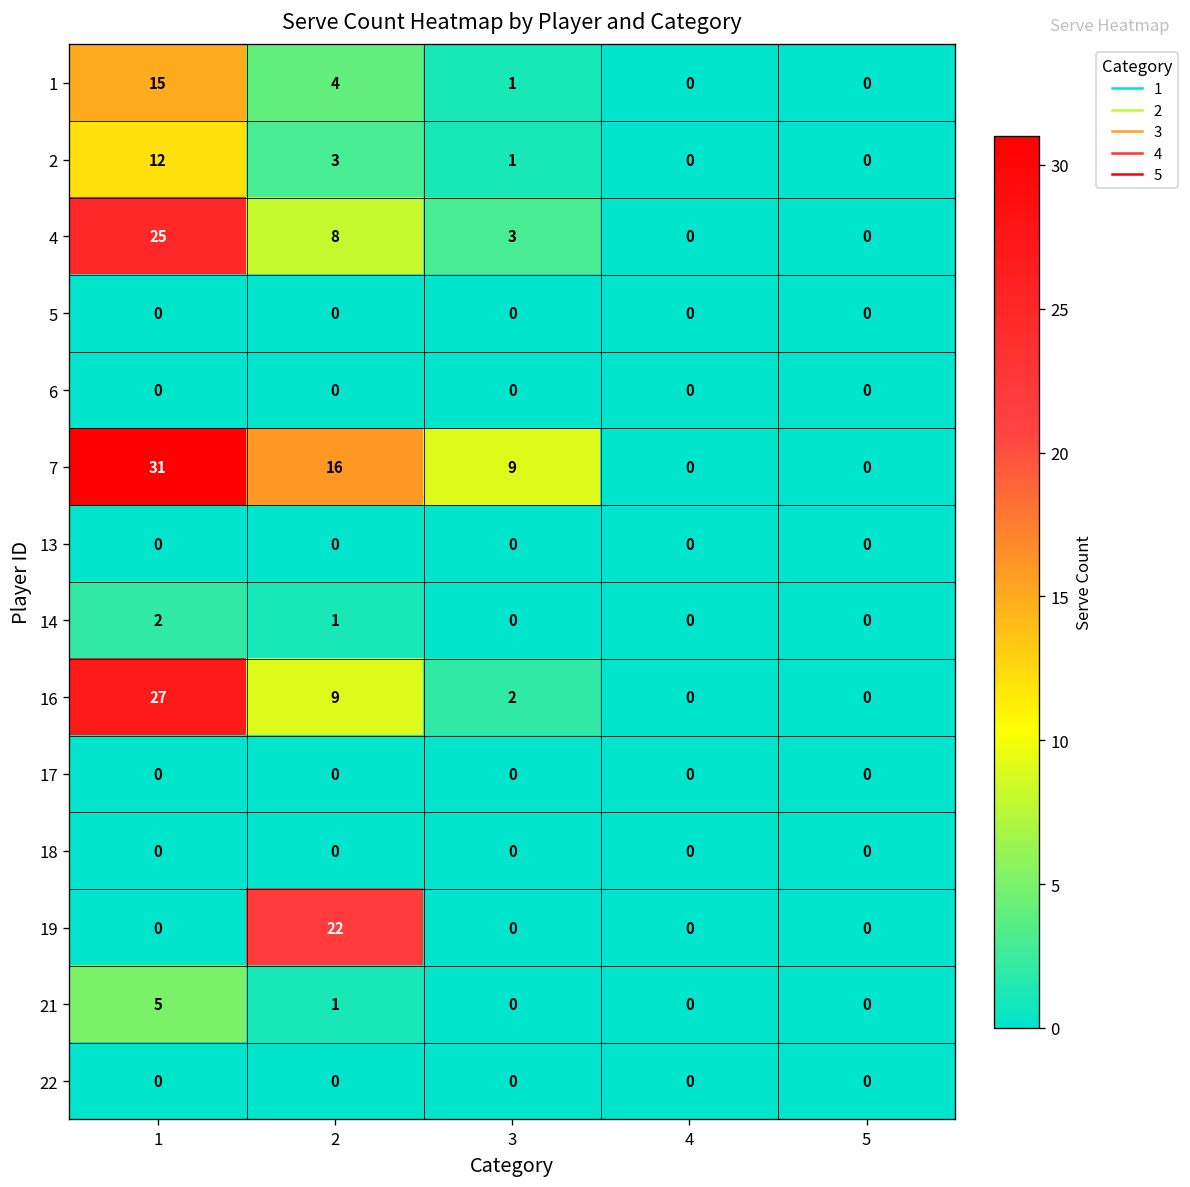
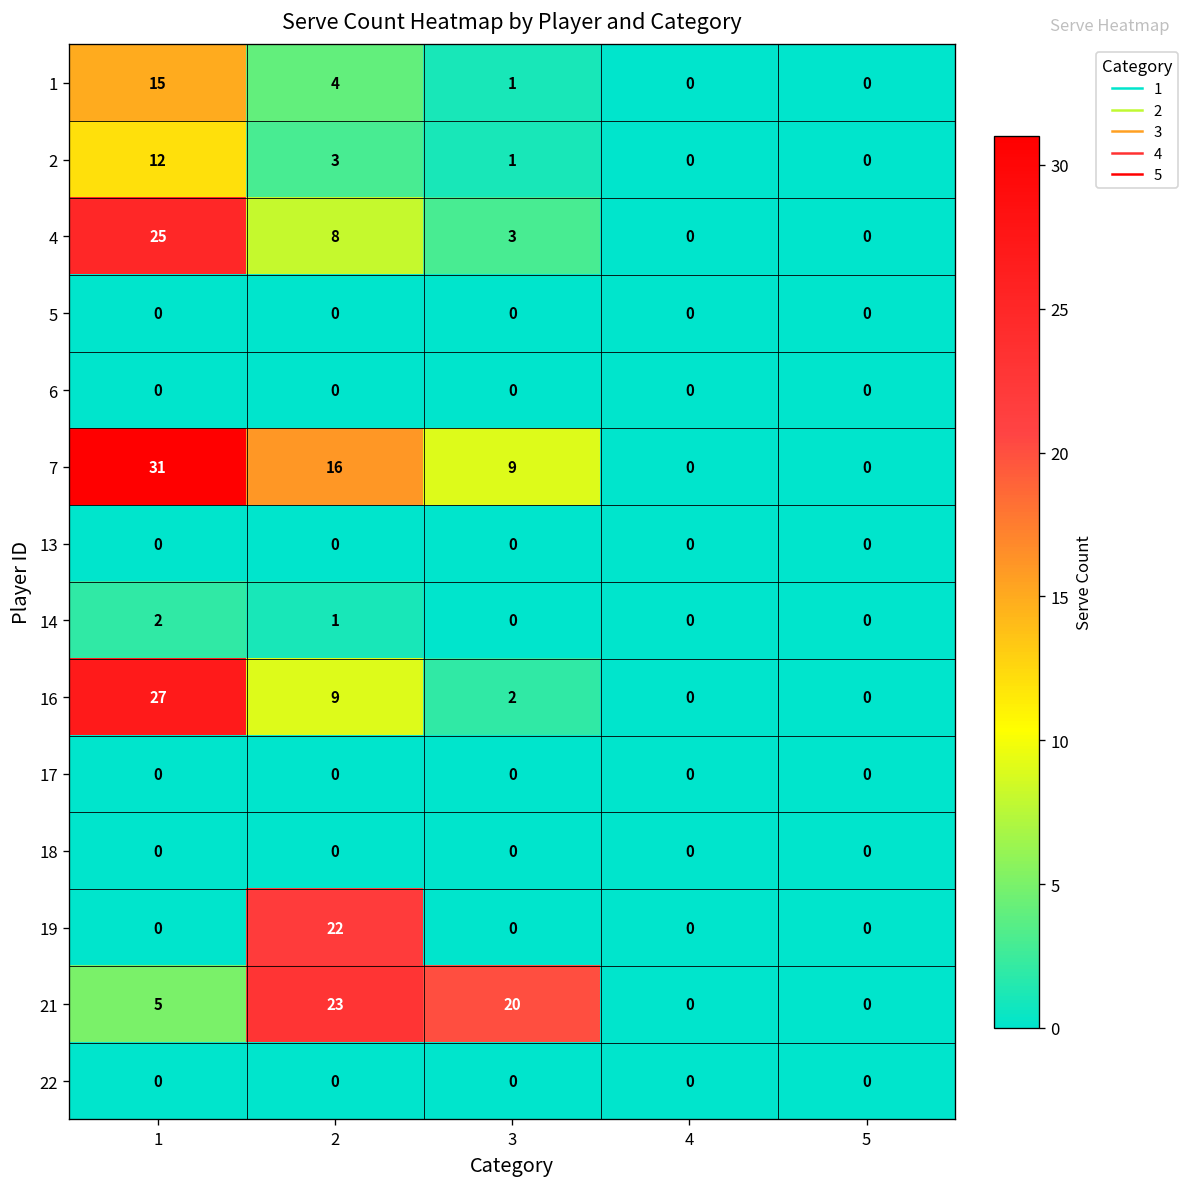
  {
    "1": {
      "1": 15,
      "2": 4,
      "3": 1,
      "4": 0,
      "5": 0
    },
    "2": {
      "1": 12,
      "2": 3,
      "3": 1,
      "4": 0,
      "5": 0
    },
    "4": {
      "1": 25,
      "2": 8,
      "3": 3,
      "4": 0,
      "5": 0
    },
    "5": {
      "1": 0,
      "2": 0,
      "3": 0,
      "4": 0,
      "5": 0
    },
    "6": {
      "1": 0,
      "2": 0,
      "3": 0,
      "4": 0,
      "5": 0
    },
    "7": {
      "1": 31,
      "2": 16,
      "3": 9,
      "4": 0,
      "5": 0
    },
    "13": {
      "1": 0,
      "2": 0,
      "3": 0,
      "4": 0,
      "5": 0
    },
    "14": {
      "1": 2,
      "2": 1,
      "3": 0,
      "4": 0,
      "5": 0
    },
    "16": {
      "1": 27,
      "2": 9,
      "3": 2,
      "4": 0,
      "5": 0
    },
    "17": {
      "1": 0,
      "2": 0,
      "3": 0,
      "4": 0,
      "5": 0
    },
    "18": {
      "1": 0,
      "2": 0,
      "3": 0,
      "4": 0,
      "5": 0
    },
    "19": {
      "1": 0,
      "2": 22,
      "3": 0,
      "4": 0,
      "5": 0
    },
    "21": {
      "1": 5,
-     "2": 1,
-     "3": 0,
+     "2": 23,
+     "3": 20,
      "4": 0,
      "5": 0
    },
    "22": {
      "1": 0,
      "2": 0,
      "3": 0,
      "4": 0,
      "5": 0
    }
  }
